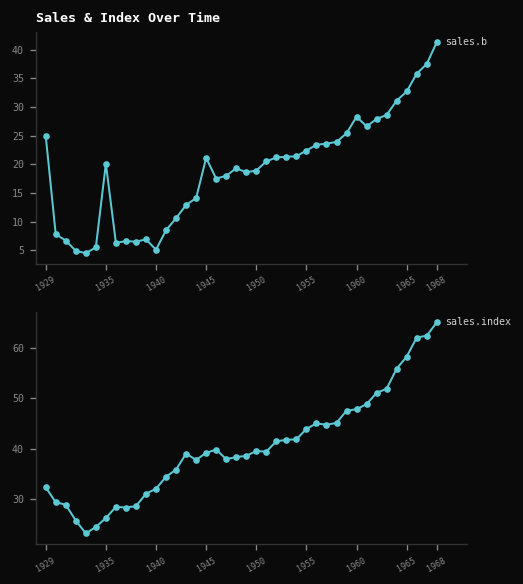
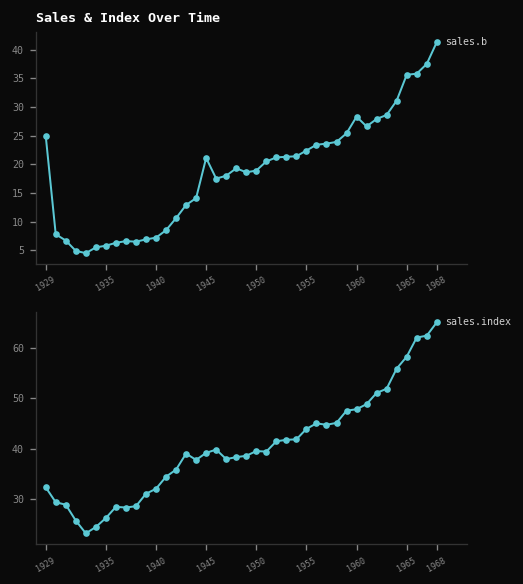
  {
    "Sales & Index Over Time": {
      "1929": 25,
-     "1935": 20,
-     "1940": 5,
+     "1935": 6,
+     "1940": 7,
      "1945": 21,
      "1950": 19,
      "1955": 22,
      "1960": 28,
-     "1965": 33,
+     "1965": 36,
      "1968": 41
    }
  }
